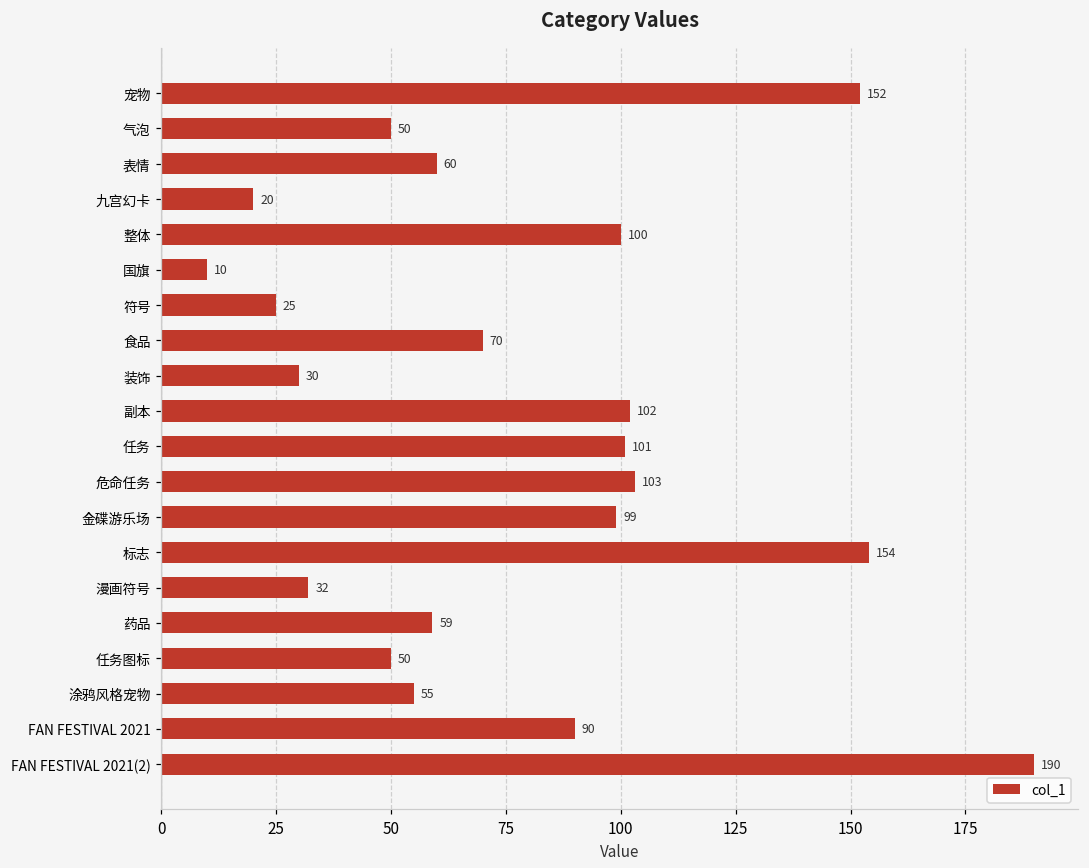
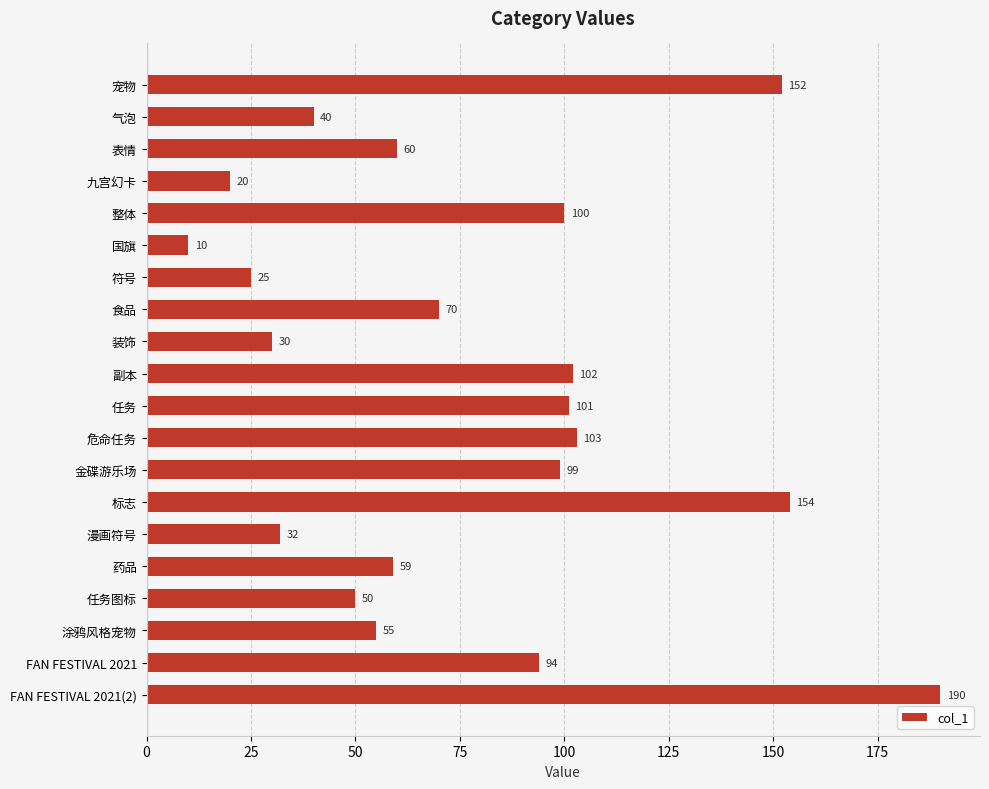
  {
    "宠物": 152,
-   "气泡": 50,
+   "气泡": 40,
    "表情": 60,
    "九宫幻卡": 20,
    "整体": 100,
    "国旗": 10,
    "符号": 25,
    "食品": 70,
    "装饰": 30,
    "副本": 102,
    "任务": 101,
    "危命任务": 103,
    "金碟游乐场": 99,
    "标志": 154,
    "漫画符号": 32,
    "药品": 59,
    "任务图标": 50,
    "涂鸦风格宠物": 55,
-   "FAN FESTIVAL 2021": 90,
+   "FAN FESTIVAL 2021": 94,
    "FAN FESTIVAL 2021(2)": 190
  }
